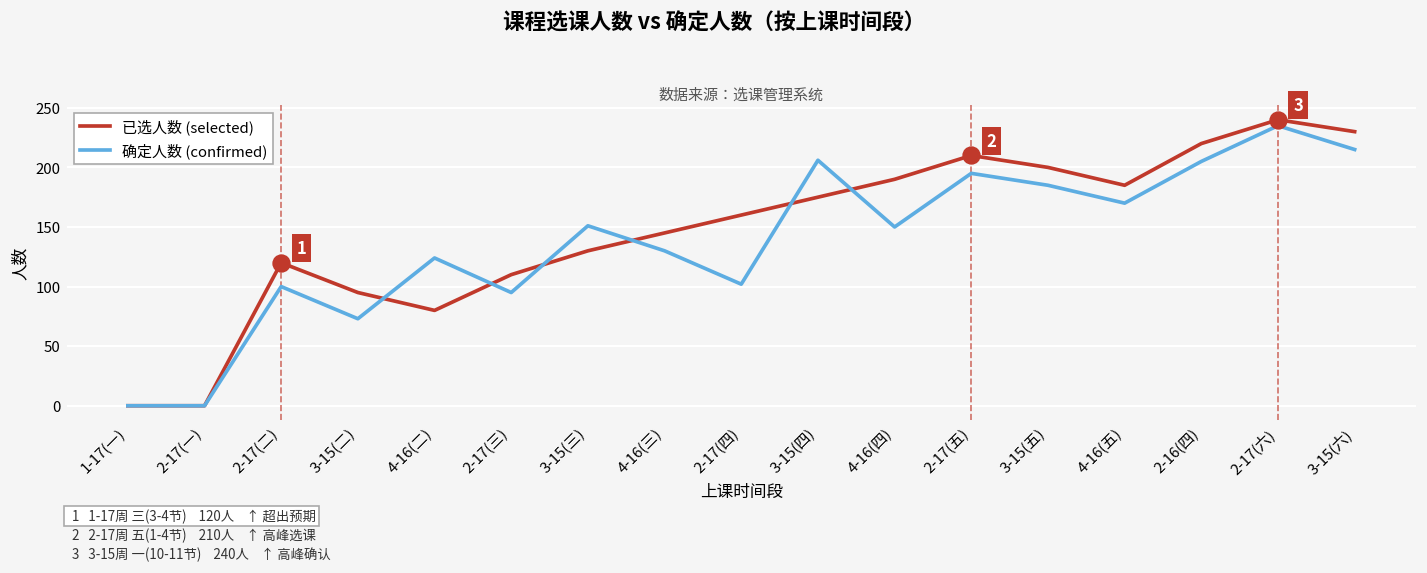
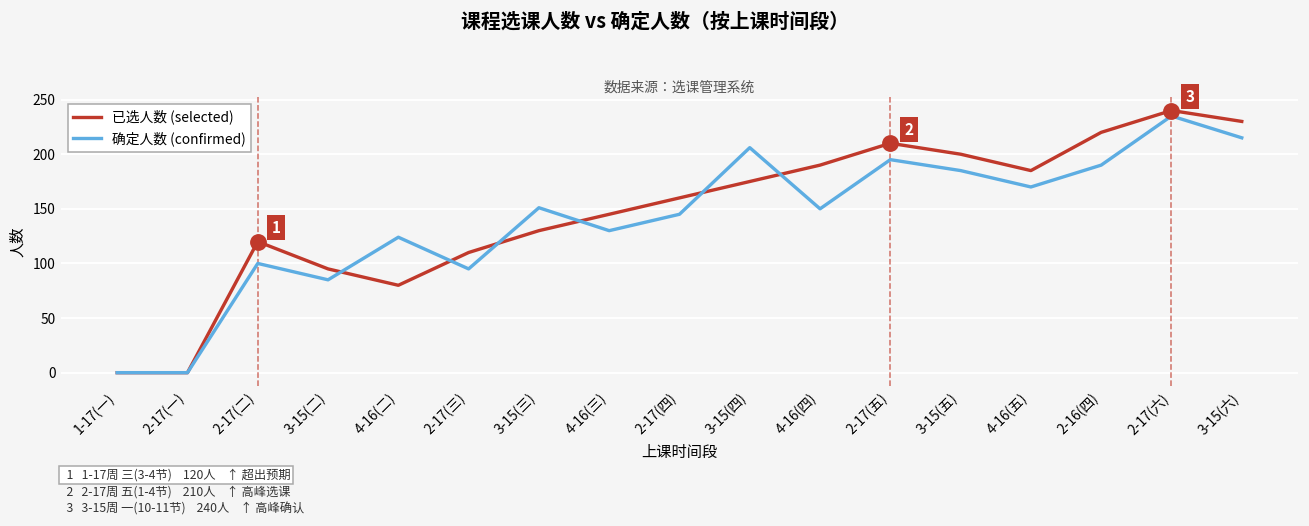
  {
    "确定人数 (confirmed)": {
      "2-17(二)": 100,
-     "3-15(二)": 70,
+     "3-15(二)": 90,
      "4-16(二)": 120,
      "2-17(三)": 100,
      "3-15(三)": 150,
      "4-16(三)": 130,
-     "2-17(四)": 100,
+     "2-17(四)": 150,
      "3-15(四)": 210,
      "4-16(四)": 150,
      "2-17(五)": 200,
      "3-15(五)": 190,
      "4-16(五)": 170,
-     "2-16(四)": 210,
+     "2-16(四)": 190,
      "2-17(六)": 240,
      "3-15(六)": 220
    }
  }
